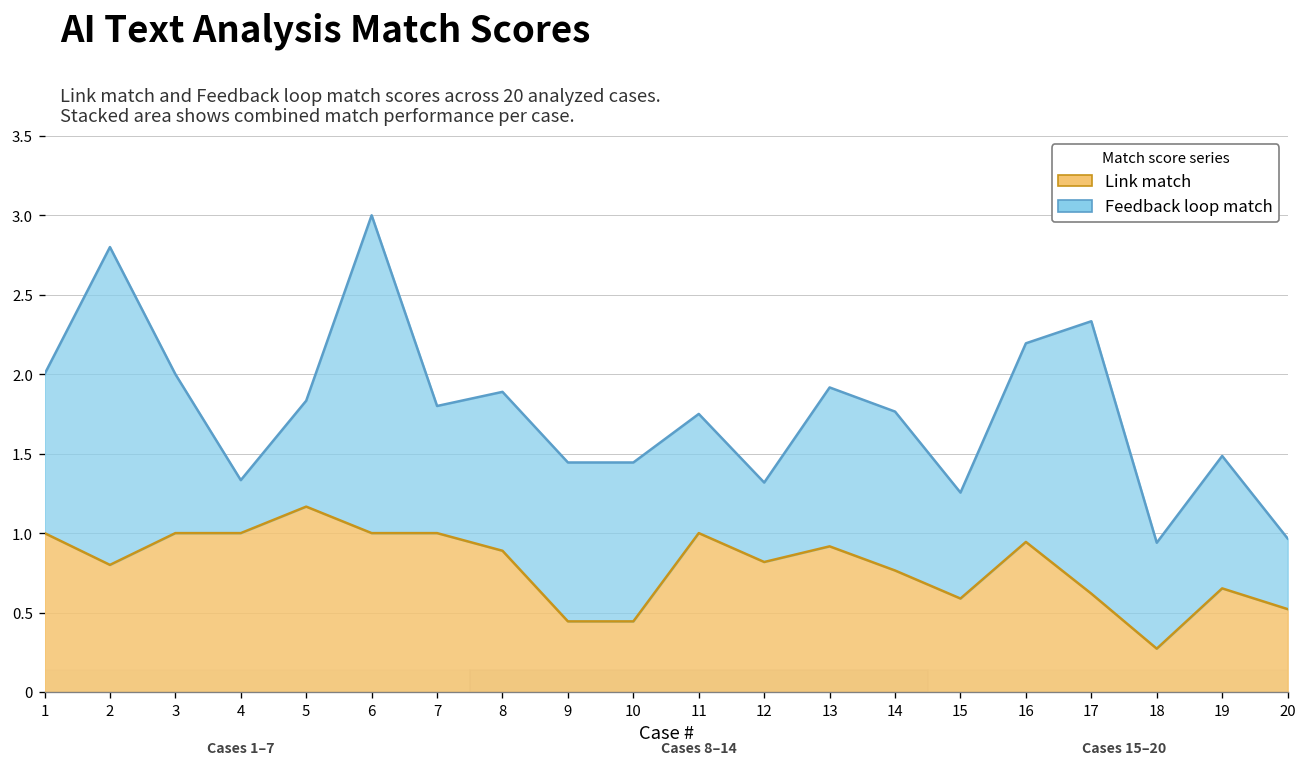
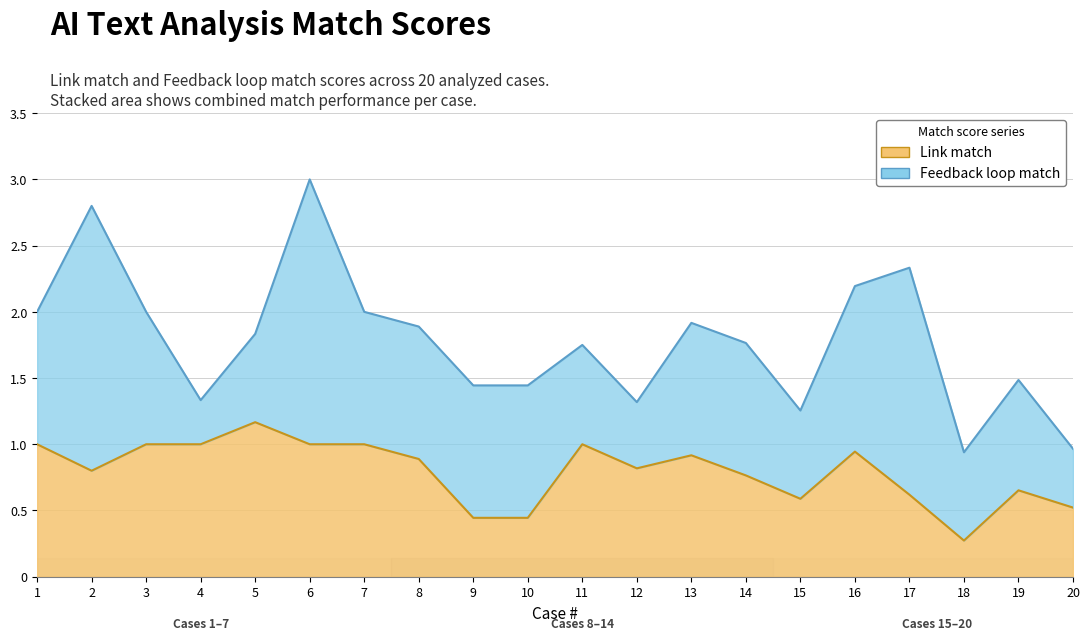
  {
    "Link match": {
      "1": 1.0,
      "2": 0.8,
      "3": 1.0,
      "4": 1.0,
      "5": 1.17,
      "6": 1.0,
      "7": 1.0,
      "8": 0.9,
      "9": 0.44,
      "10": 0.44,
      "11": 1.0,
      "12": 0.8,
      "13": 0.9,
      "14": 0.76,
      "15": 0.6,
      "16": 0.94,
      "17": 0.62,
      "18": 0.27,
      "19": 0.65,
      "20": 0.52
    },
    "Feedback loop match": {
      "1": 1.0,
      "2": 2.0,
      "3": 1.0,
      "4": 0.33,
      "5": 0.67,
      "6": 2.0,
-     "7": 0.8,
+     "7": 1.0,
      "8": 1.0,
      "9": 1.0,
      "10": 1.0,
      "11": 0.75,
      "12": 0.5,
      "13": 1.0,
      "14": 1.0,
      "15": 0.67,
      "16": 1.25,
      "17": 1.7,
      "18": 0.67,
      "19": 0.83,
      "20": 0.44
    }
  }
